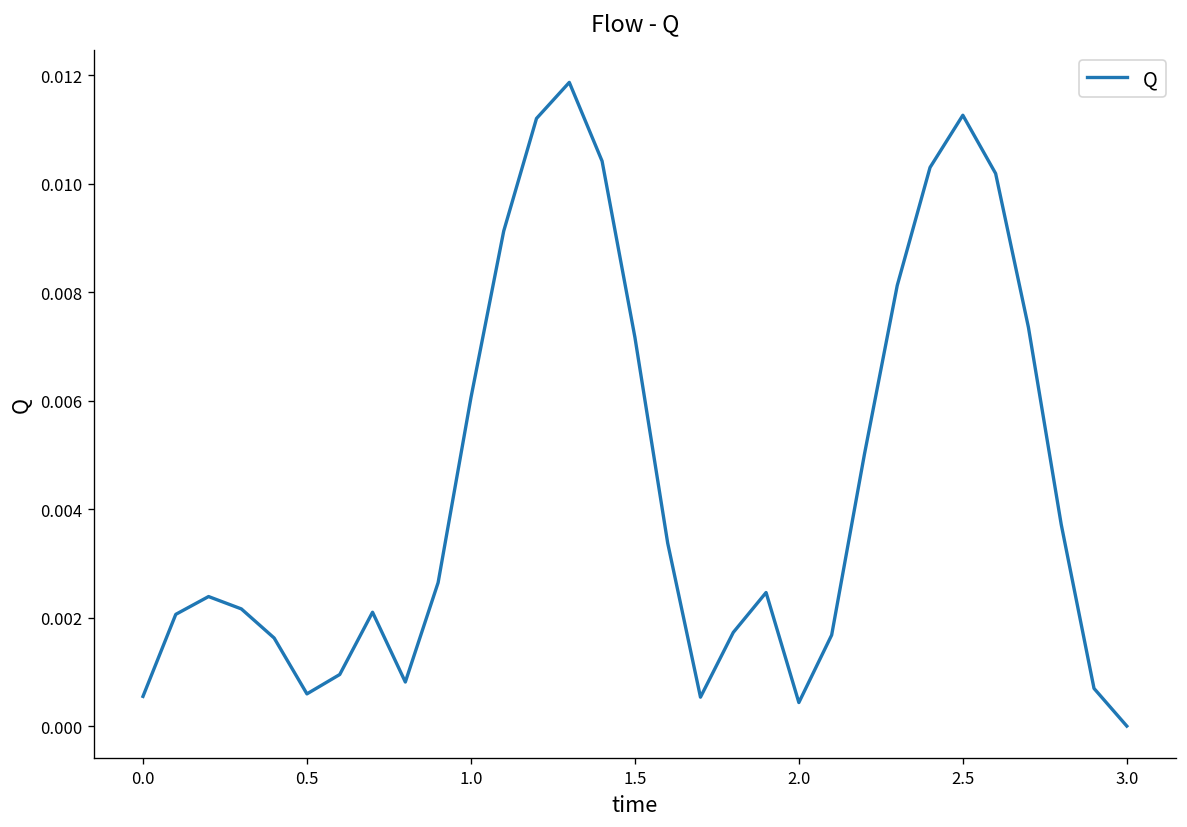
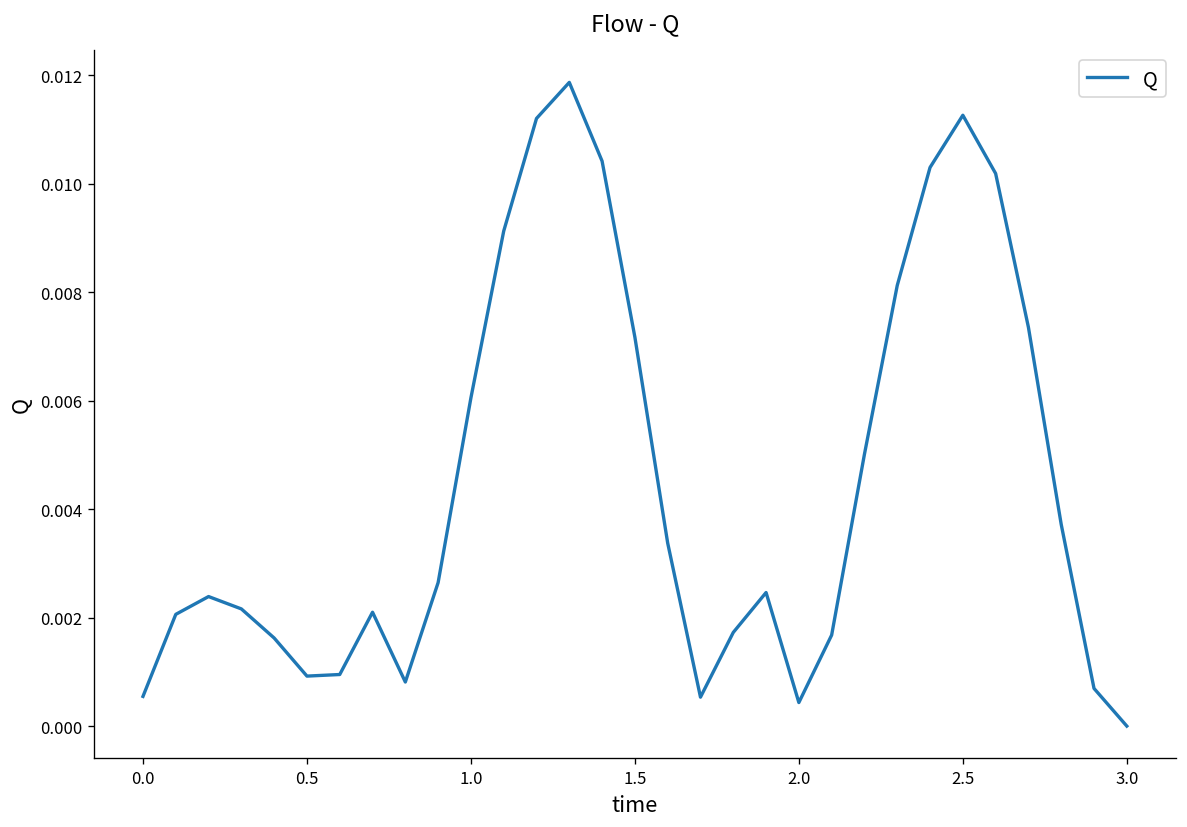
  {
    "0.0": 0.0005,
-   "0.5": 0.0006,
+   "0.5": 0.0009,
    "1.0": 0.0061,
    "1.5": 0.0072,
    "2.0": 0.0004,
    "2.5": 0.0113,
    "3.0": 0.0000
  }
